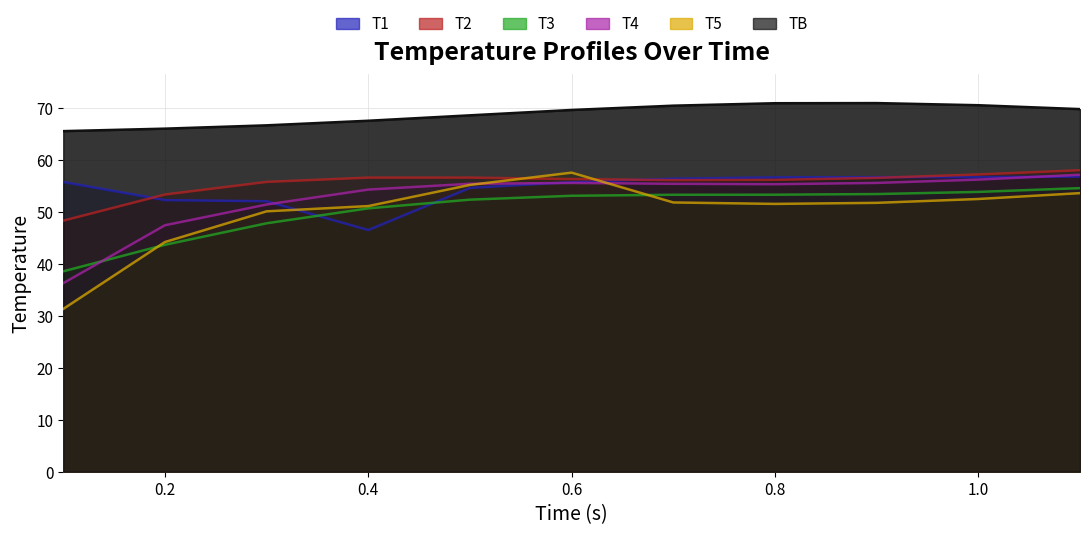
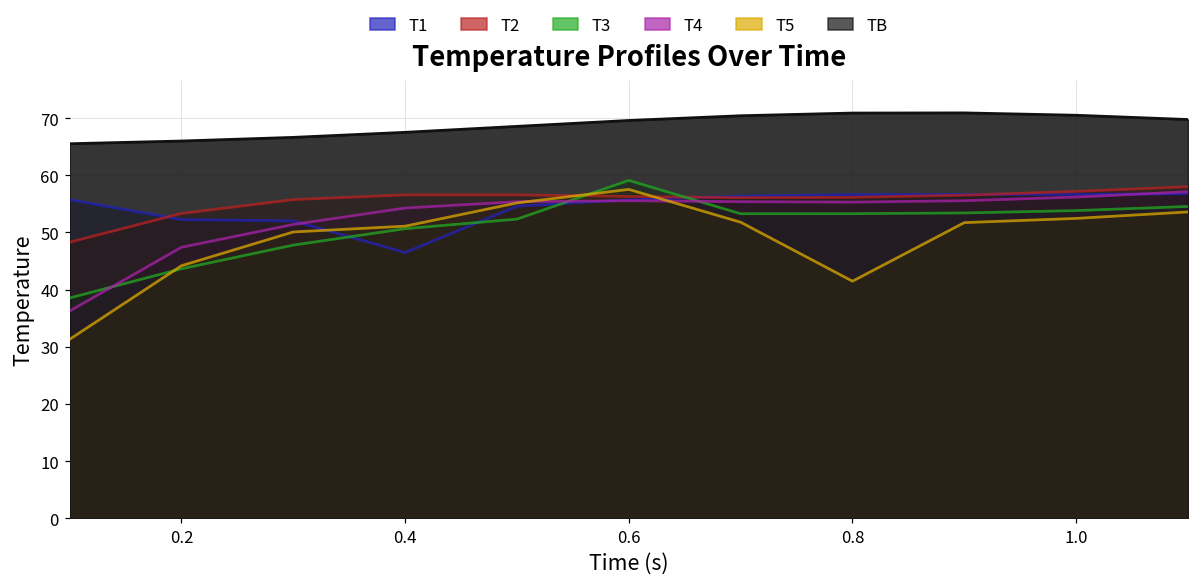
  {
    "T1": {
      "0.2": 52,
      "0.4": 46
    },
    "T2": {
      "0.2": 53,
      "0.4": 57,
      "0.6": 56,
      "1.0": 57
    },
    "T3": {
      "0.2": 44,
-     "0.6": 53,
+     "0.6": 59,
      "0.8": 53,
      "1.0": 54
    },
    "T4": {
      "0.2": 47,
      "0.4": 54,
      "0.8": 55
    },
    "T5": {
      "0.2": 44,
      "0.6": 58,
-     "0.8": 52,
+     "0.8": 41,
      "1.0": 52
    },
    "TB": {
      "0.2": 66,
      "0.4": 68,
      "0.6": 70,
      "0.8": 71,
      "1.0": 70
    }
  }
